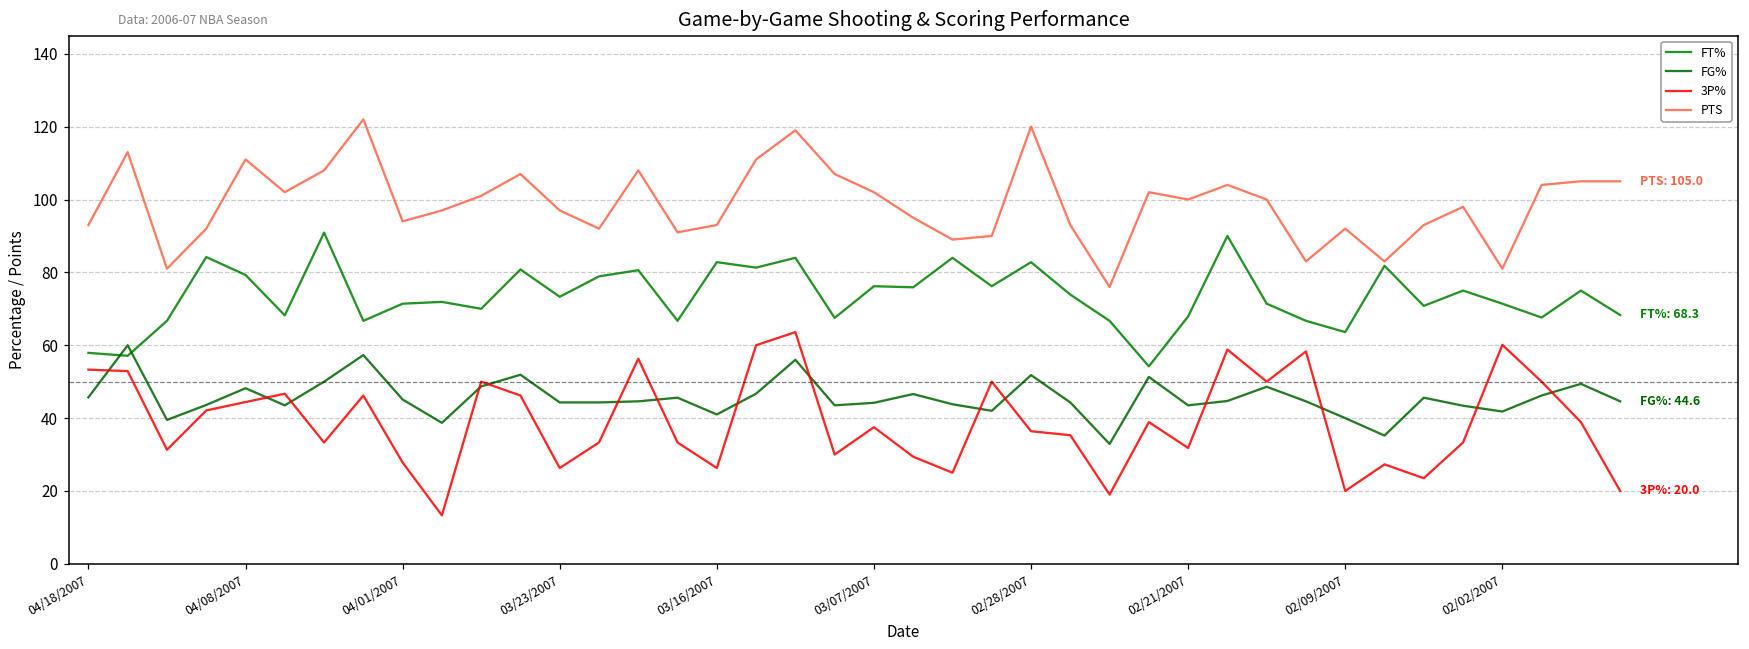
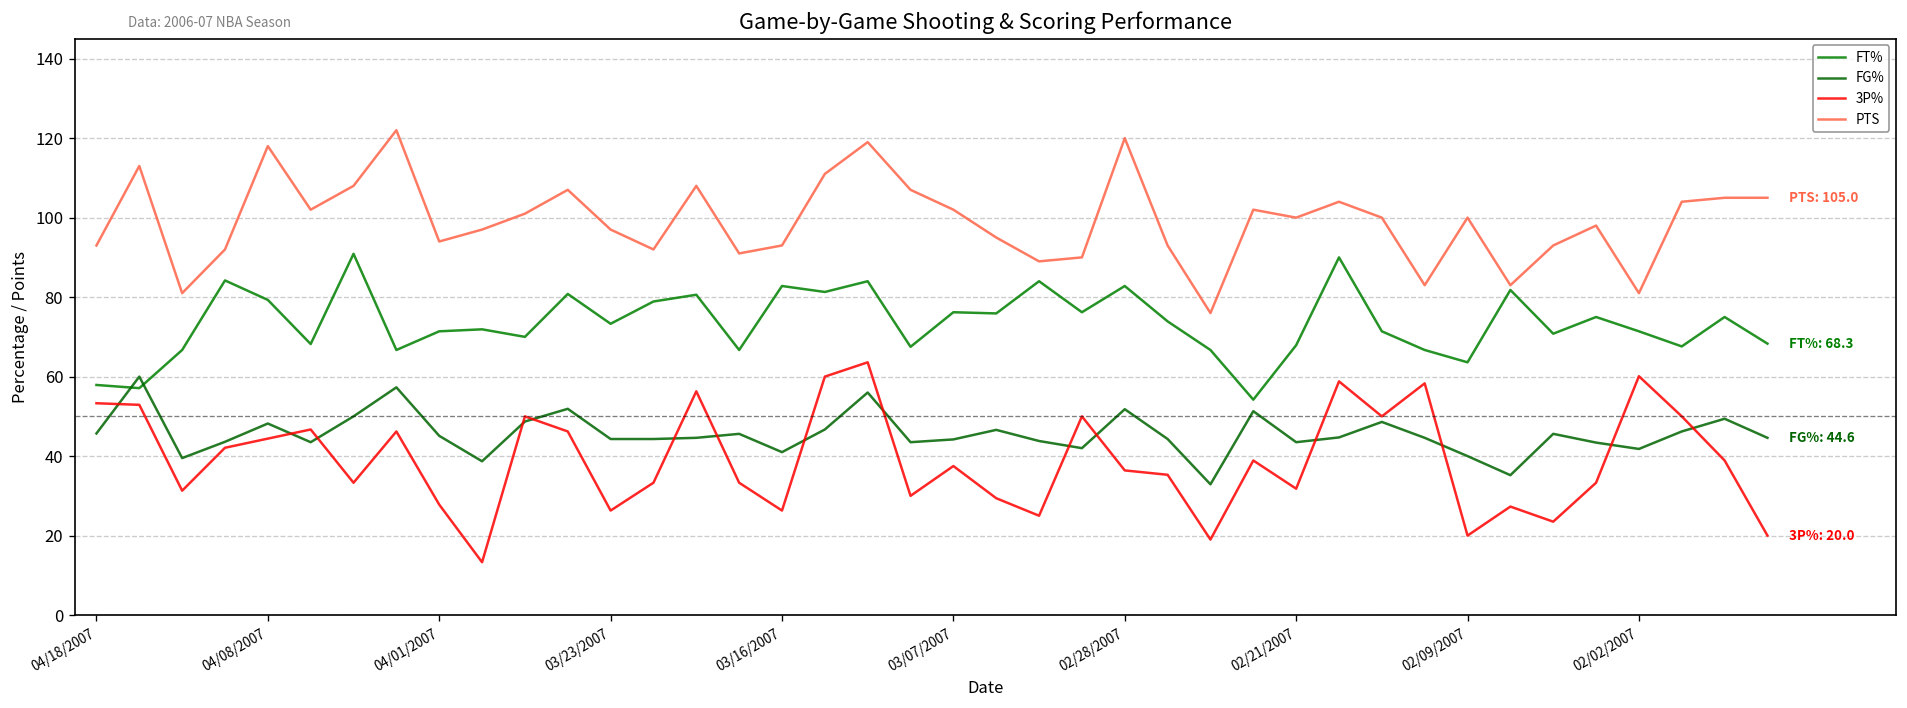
  {
    "3P%": {
      "04/18/2007": 53,
      "04/08/2007": 44,
      "04/01/2007": 28,
      "03/23/2007": 26,
      "03/16/2007": 26,
      "03/07/2007": 38,
      "02/28/2007": 36,
      "02/21/2007": 32,
      "02/09/2007": 20,
      "02/02/2007": 60
    },
    "PTS": {
      "04/18/2007": 93,
-     "04/08/2007": 111,
+     "04/08/2007": 118,
      "04/01/2007": 94,
      "03/23/2007": 97,
      "03/16/2007": 93,
      "03/07/2007": 102,
      "02/28/2007": 120,
      "02/21/2007": 100,
-     "02/09/2007": 92,
+     "02/09/2007": 100,
      "02/02/2007": 81
    }
  }
